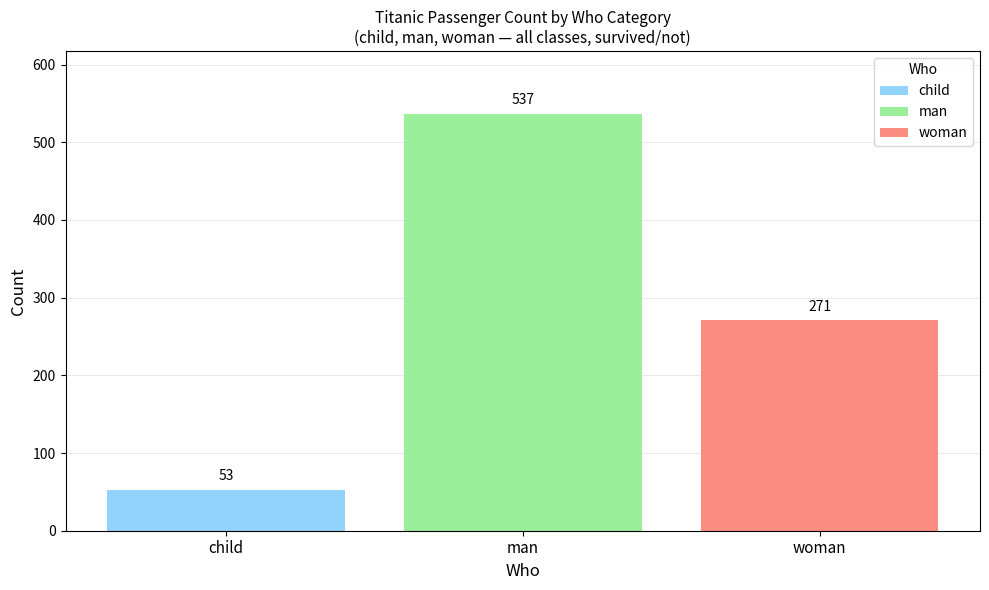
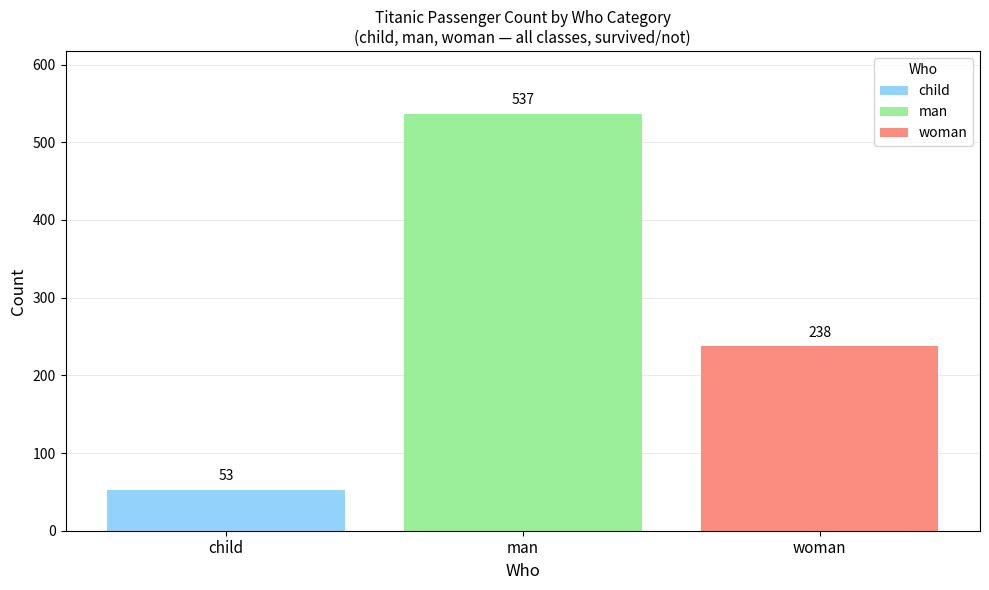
  {
    "child": 53,
    "man": 537,
-   "woman": 271
+   "woman": 238
  }
